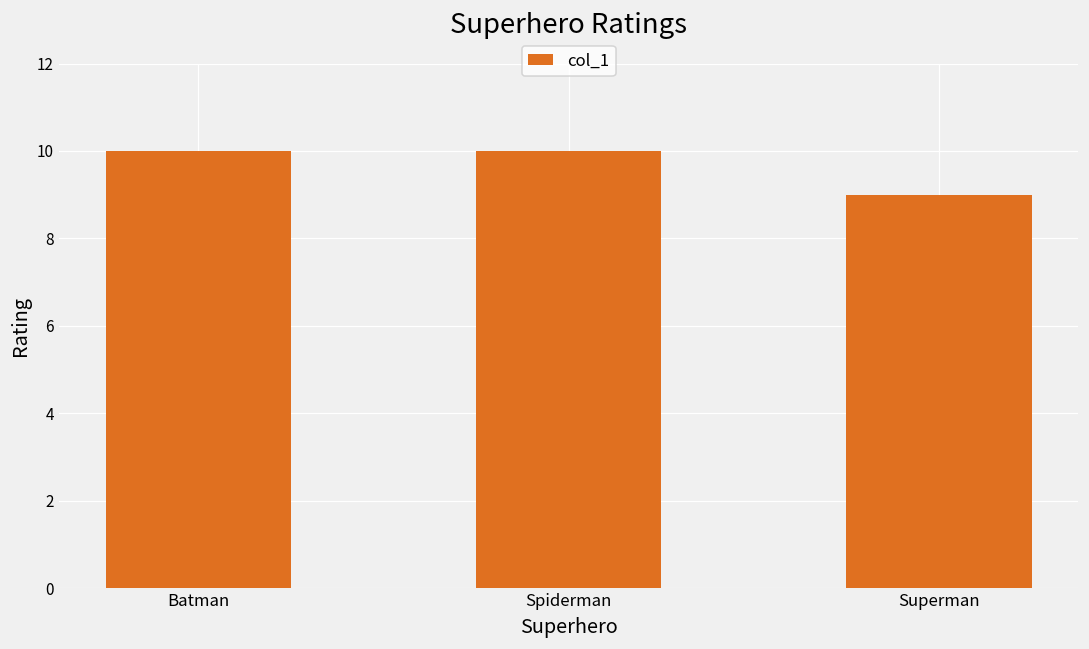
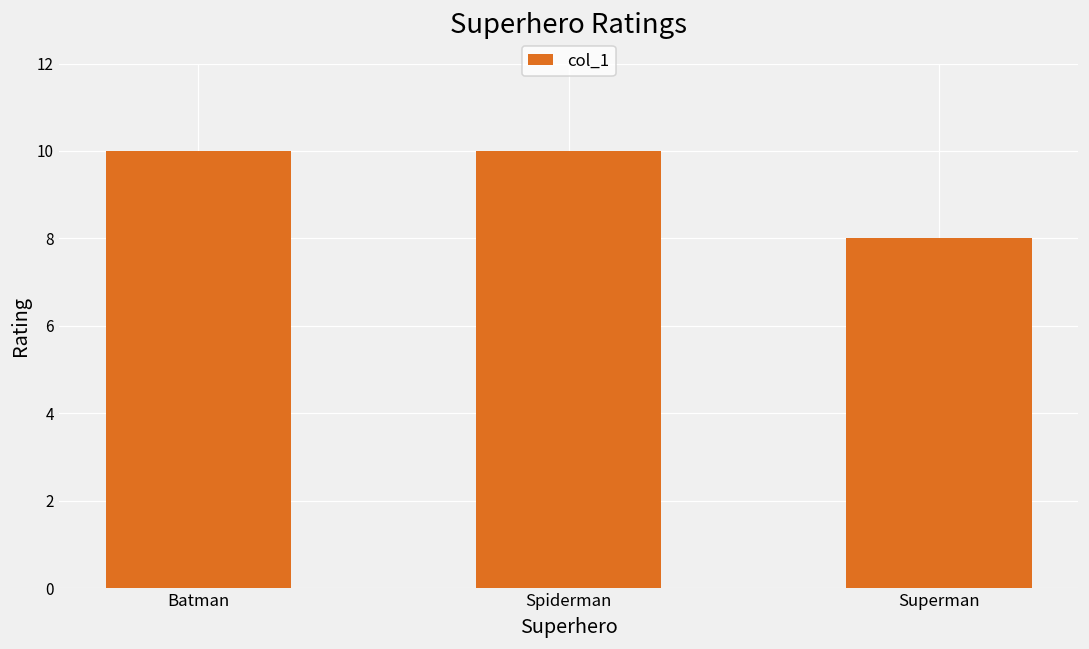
  {
    "Batman": 10,
    "Spiderman": 10,
-   "Superman": 9
+   "Superman": 8
  }
